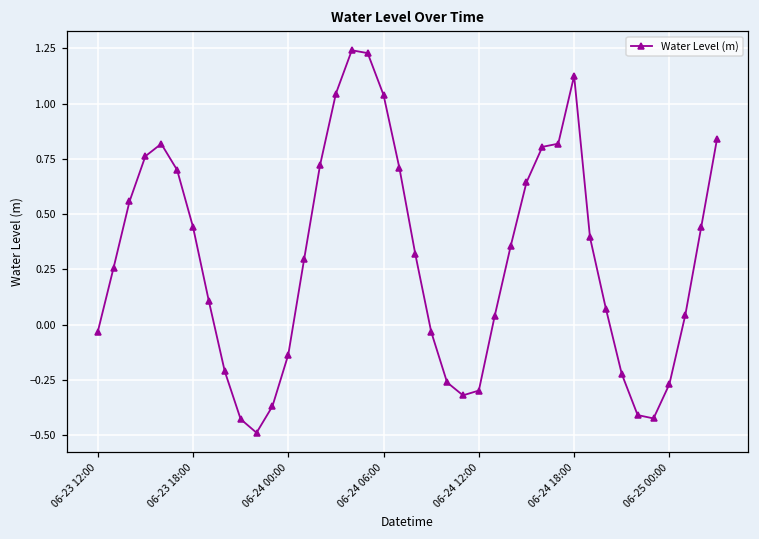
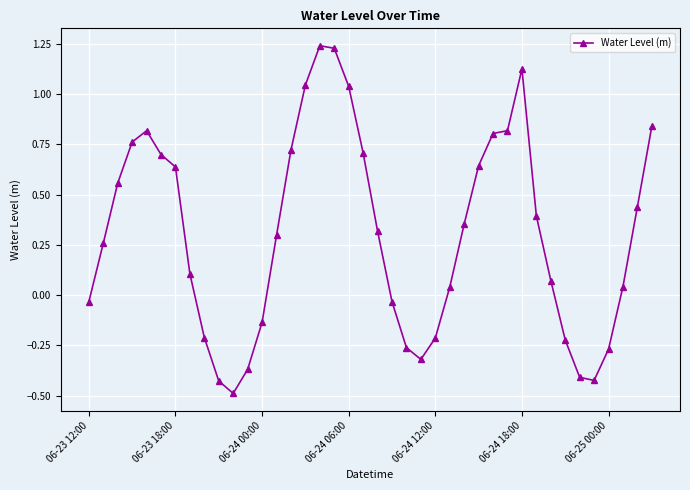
  {
    "06-23 12:00": -0.03,
-   "06-23 18:00": 0.44,
+   "06-23 18:00": 0.64,
    "06-24 00:00": -0.14,
    "06-24 06:00": 1.04,
-   "06-24 12:00": -0.30,
+   "06-24 12:00": -0.21,
    "06-24 18:00": 1.13,
    "06-25 00:00": -0.27
  }
